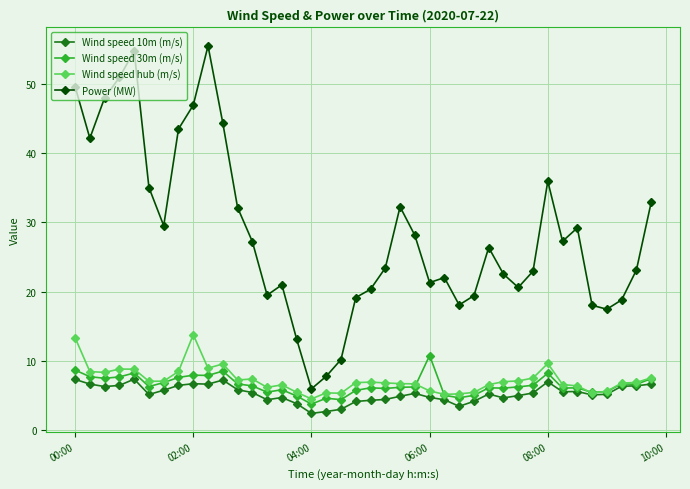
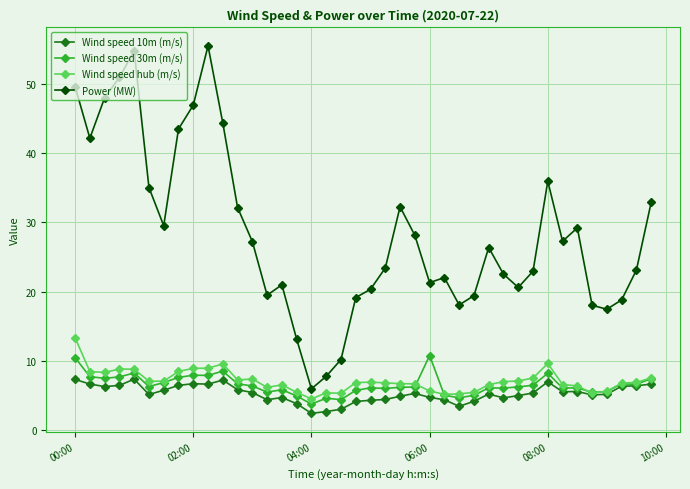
  {
    "Wind speed 30m (m/s)": {
-     "00:00": 9,
+     "00:00": 10,
      "02:00": 8,
      "04:00": 4,
      "06:00": 11,
      "08:00": 8
    },
    "Wind speed hub (m/s)": {
      "00:00": 13,
-     "02:00": 14,
+     "02:00": 9,
      "04:00": 5,
      "06:00": 6,
      "08:00": 10
    }
  }
